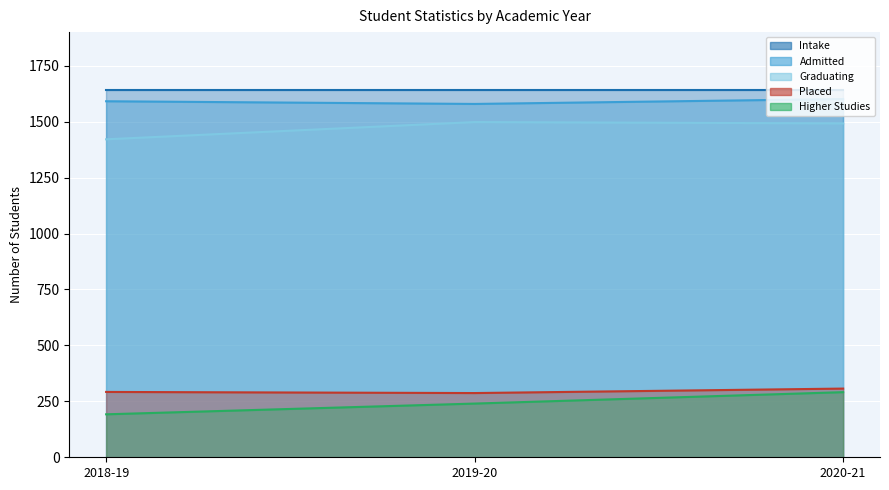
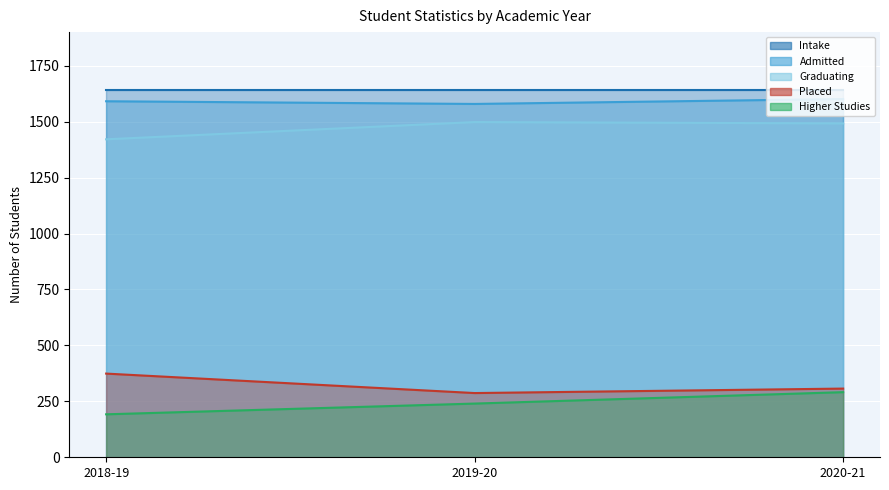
  {
    "Placed": {
-     "2018-19": 290,
+     "2018-19": 370,
      "2019-20": 290,
      "2020-21": 310
    }
  }
